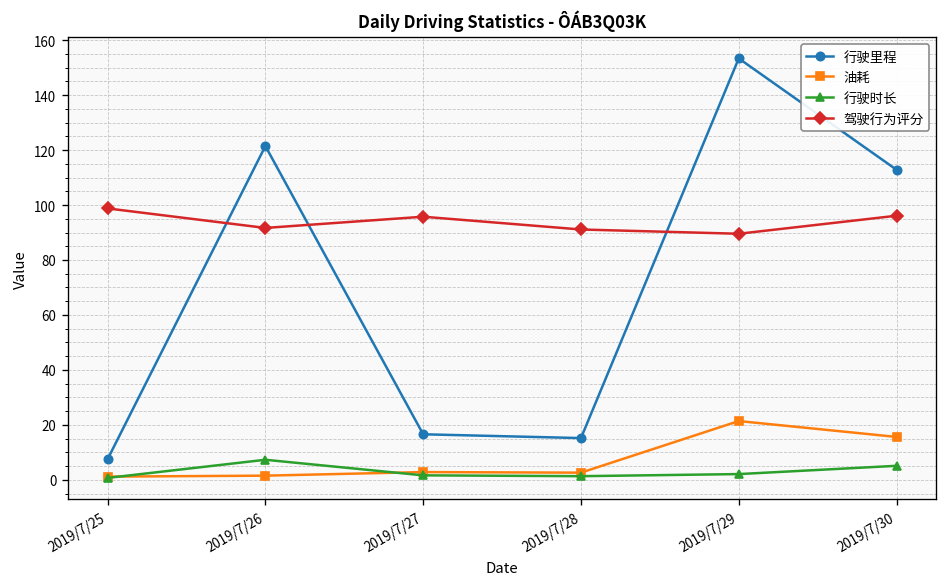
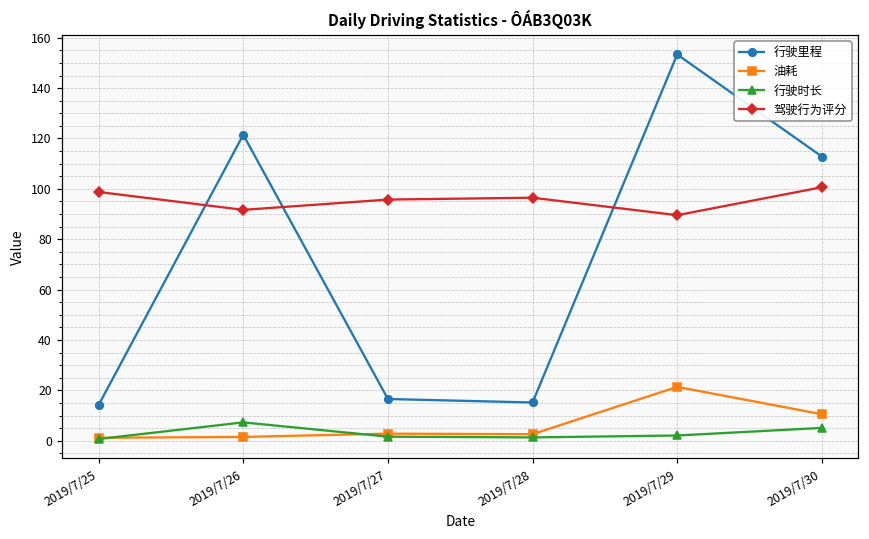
  {
    "行驶里程": {
-     "2019/7/25": 8,
+     "2019/7/25": 14,
      "2019/7/26": 121,
      "2019/7/27": 17,
      "2019/7/28": 15,
      "2019/7/29": 153,
      "2019/7/30": 113
    },
    "油耗": {
      "2019/7/26": 2,
      "2019/7/27": 3,
      "2019/7/28": 3,
      "2019/7/29": 21,
-     "2019/7/30": 16
+     "2019/7/30": 11
    },
    "行驶时长": {
      "2019/7/26": 7,
      "2019/7/27": 2,
      "2019/7/28": 1,
      "2019/7/29": 2,
      "2019/7/30": 5
    },
    "驾驶行为评分": {
      "2019/7/25": 99,
      "2019/7/26": 92,
      "2019/7/27": 96,
-     "2019/7/28": 91,
+     "2019/7/28": 96,
      "2019/7/29": 90,
-     "2019/7/30": 96
+     "2019/7/30": 101
    }
  }
